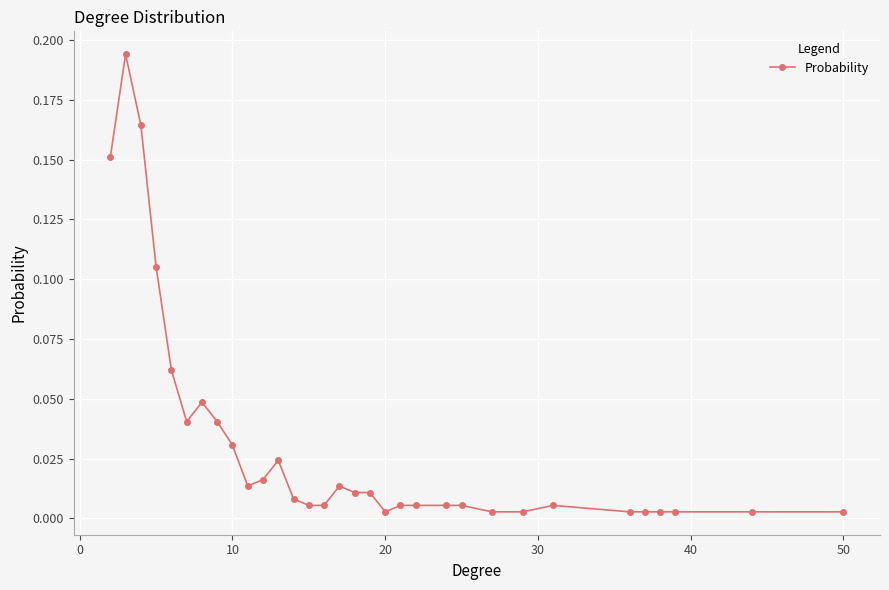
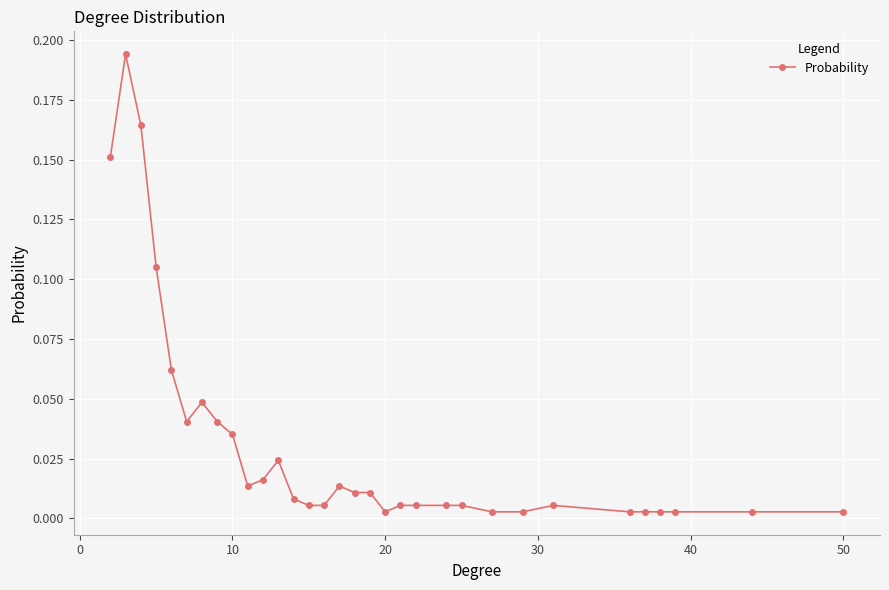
  {
-   "10": 0.031,
+   "10": 0.035,
    "20": 0.003,
    "50": 0.003
  }
